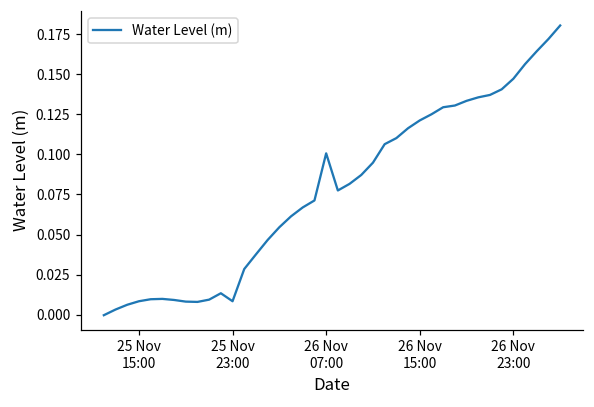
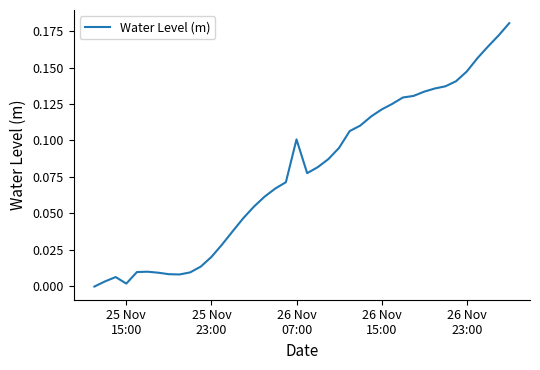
  {
-   "25 Nov 15:00": 0.008,
-   "25 Nov 23:00": 0.008,
+   "25 Nov 15:00": 0.002,
+   "25 Nov 23:00": 0.020,
    "26 Nov 07:00": 0.101,
    "26 Nov 15:00": 0.121,
    "26 Nov 23:00": 0.147
  }
